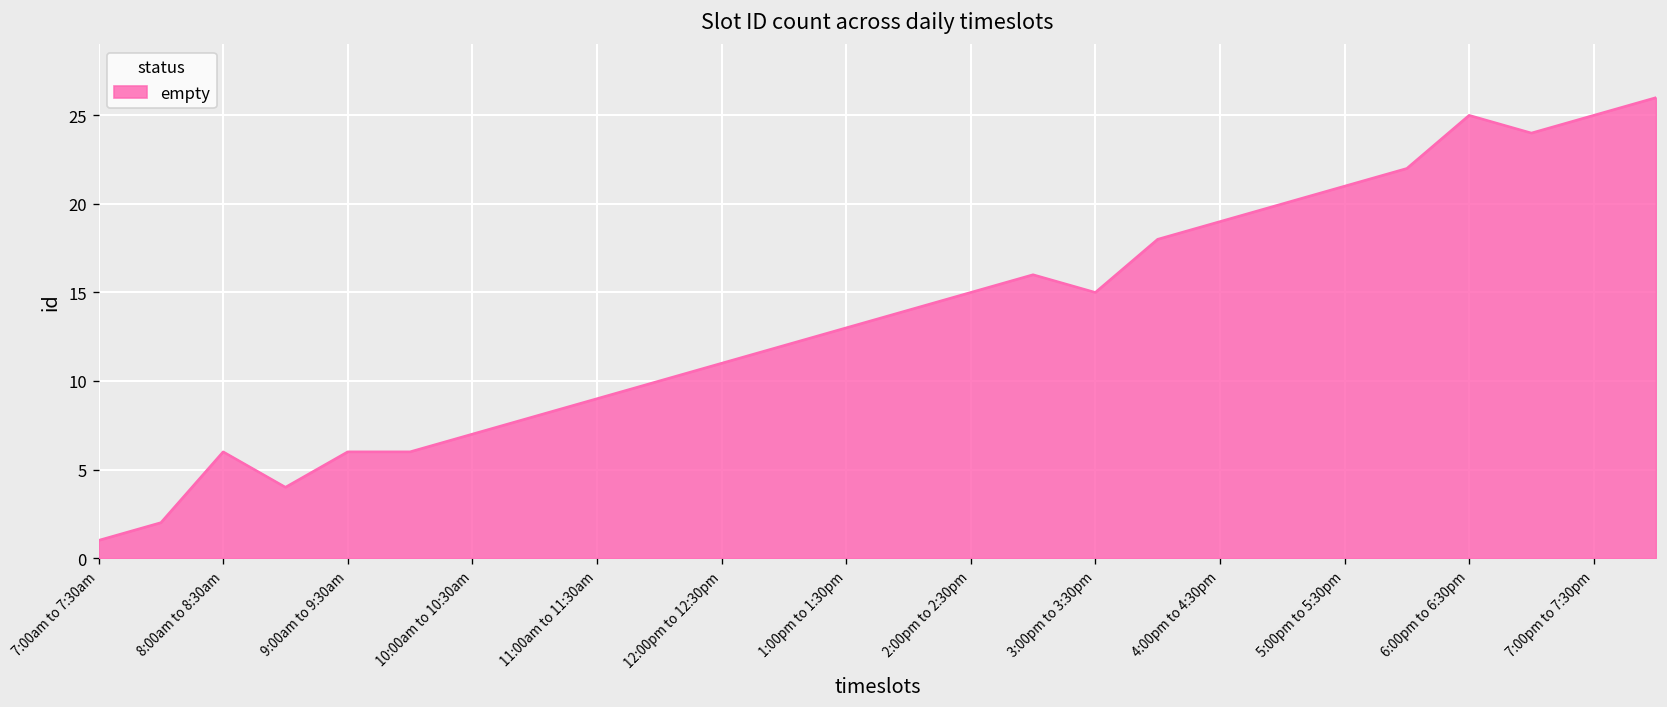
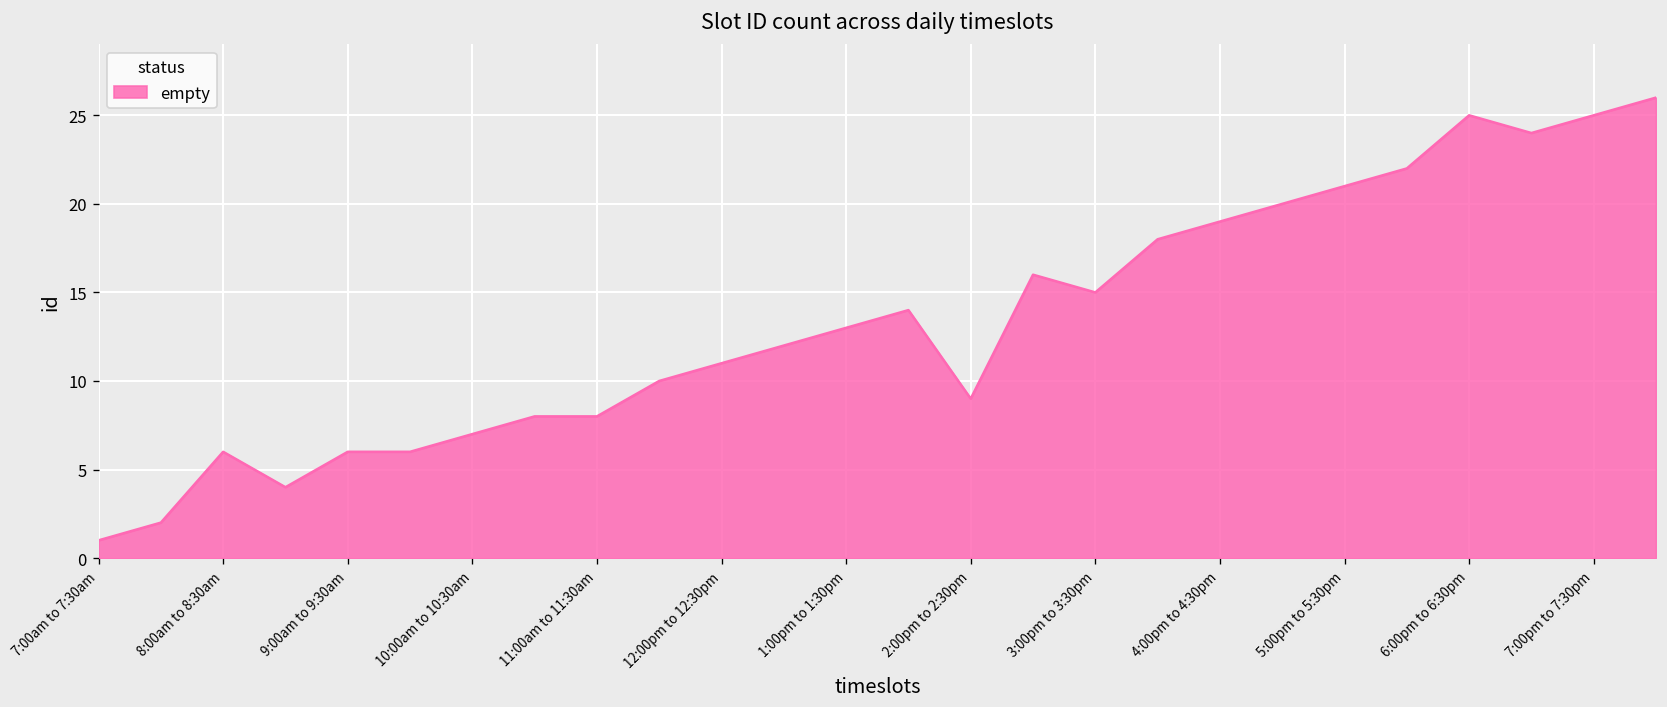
  {
    "7:00am to 7:30am": 1,
    "8:00am to 8:30am": 6,
    "9:00am to 9:30am": 6,
    "10:00am to 10:30am": 7,
-   "11:00am to 11:30am": 9,
+   "11:00am to 11:30am": 8,
    "12:00pm to 12:30pm": 11,
    "1:00pm to 1:30pm": 13,
-   "2:00pm to 2:30pm": 15,
+   "2:00pm to 2:30pm": 9,
    "3:00pm to 3:30pm": 15,
    "4:00pm to 4:30pm": 19,
    "5:00pm to 5:30pm": 21,
    "6:00pm to 6:30pm": 25,
    "7:00pm to 7:30pm": 25
  }
